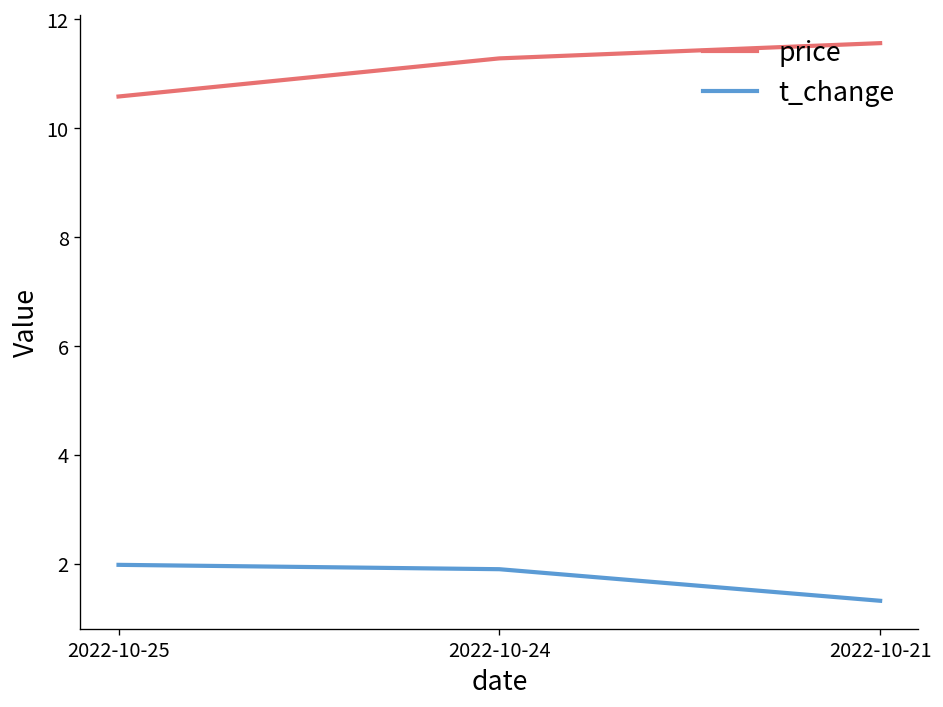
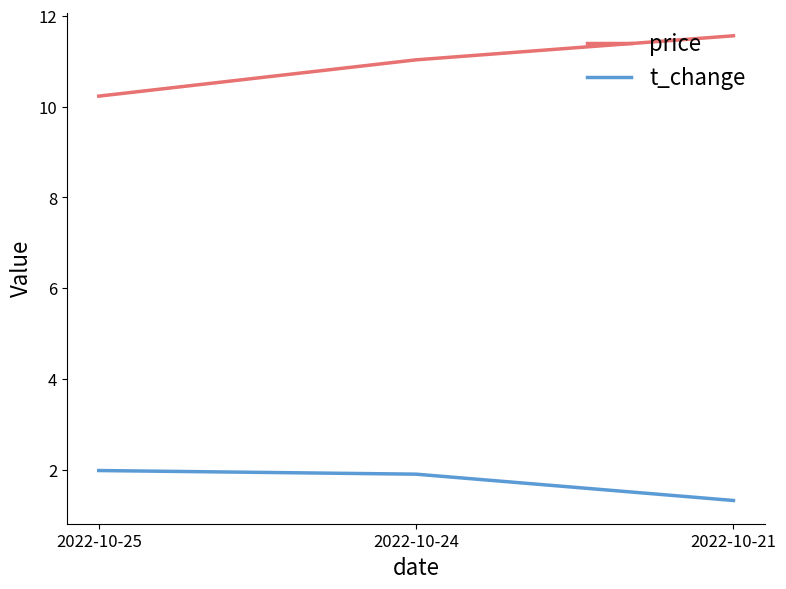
  {
    "price": {
-     "2022-10-25": 10.6,
-     "2022-10-24": 11.3,
+     "2022-10-25": 10.2,
+     "2022-10-24": 11.0,
      "2022-10-21": 11.6
    },
    "t_change": {
      "2022-10-25": 2.0,
      "2022-10-24": 1.9,
      "2022-10-21": 1.3
    }
  }
